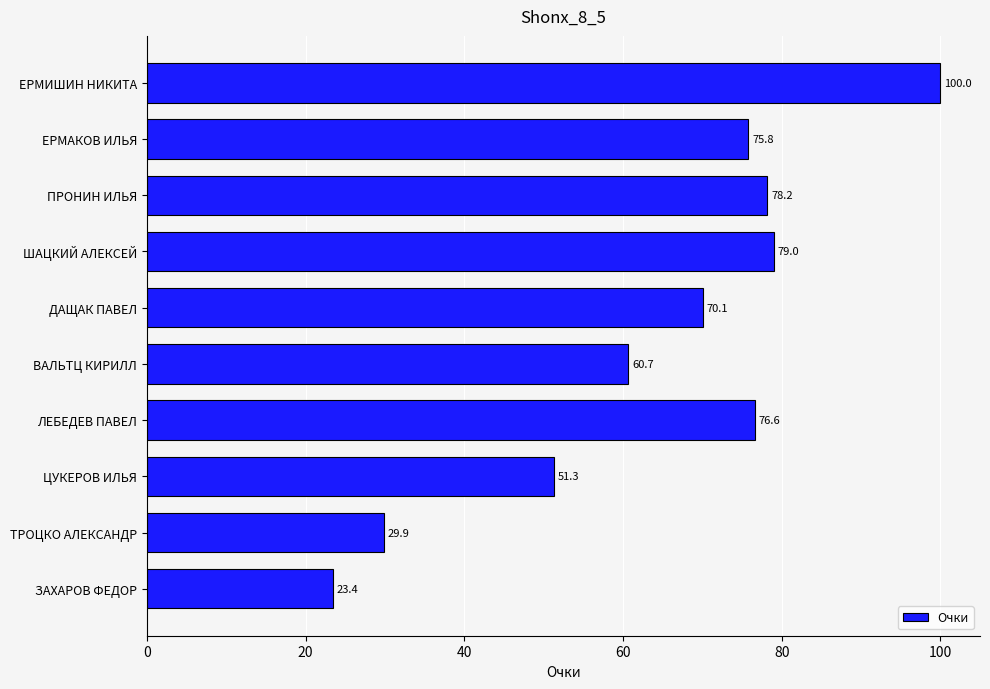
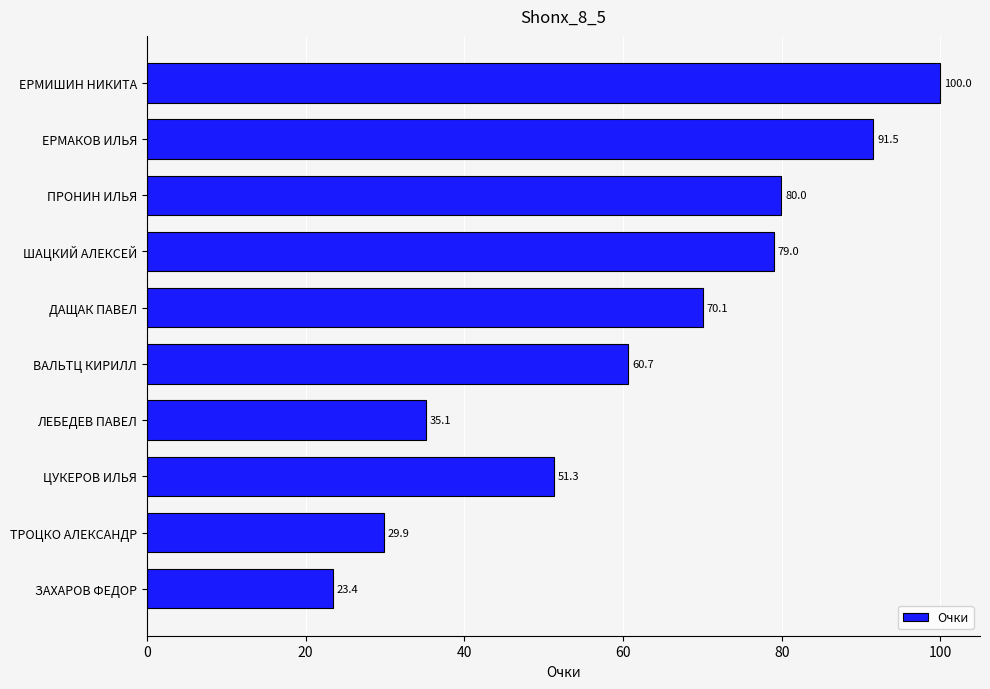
  {
    "ЕРМИШИН НИКИТА": 100.0,
-   "ЕРМАКОВ ИЛЬЯ": 75.8,
-   "ПРОНИН ИЛЬЯ": 78.2,
+   "ЕРМАКОВ ИЛЬЯ": 91.5,
+   "ПРОНИН ИЛЬЯ": 80.0,
    "ШАЦКИЙ АЛЕКСЕЙ": 79.0,
    "ДАЩАК ПАВЕЛ": 70.1,
    "ВАЛЬТЦ КИРИЛЛ": 60.7,
-   "ЛЕБЕДЕВ ПАВЕЛ": 76.6,
+   "ЛЕБЕДЕВ ПАВЕЛ": 35.1,
    "ЦУКЕРОВ ИЛЬЯ": 51.3,
    "ТРОЦКО АЛЕКСАНДР": 29.9,
    "ЗАХАРОВ ФЕДОР": 23.4
  }
